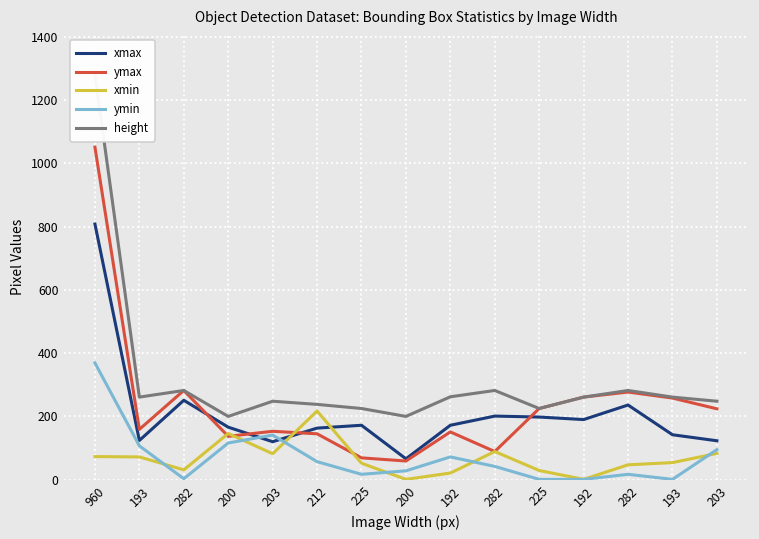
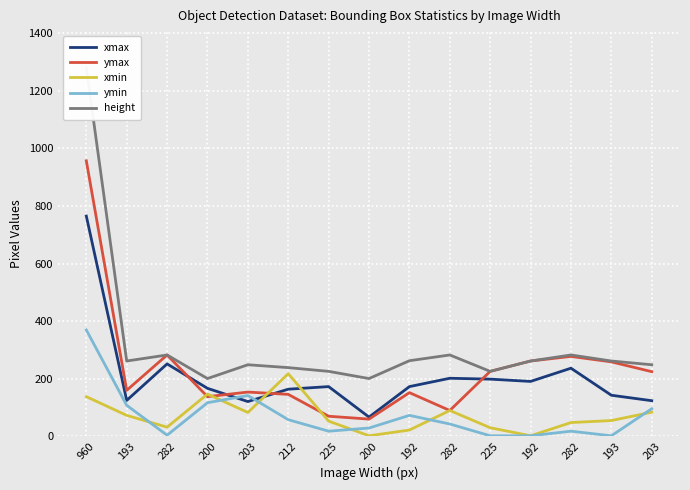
  {
    "xmax": {
-     "960": 810,
+     "960": 770,
      "212": 160
    },
    "ymax": {
-     "960": 1050,
+     "960": 960,
      "212": 150
    },
    "xmin": {
-     "960": 70,
+     "960": 140,
      "212": 220
    },
    "ymin": {
      "960": 370,
      "212": 60
    },
    "height": {
      "212": 240
    }
  }
